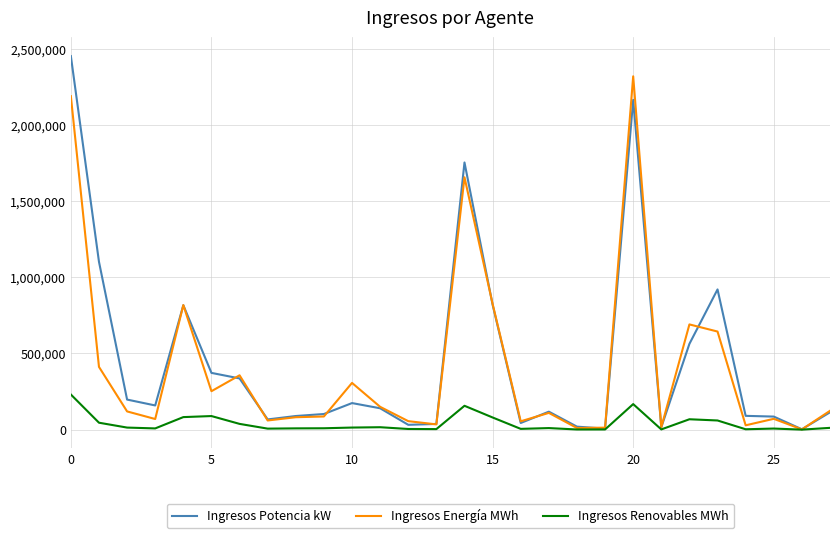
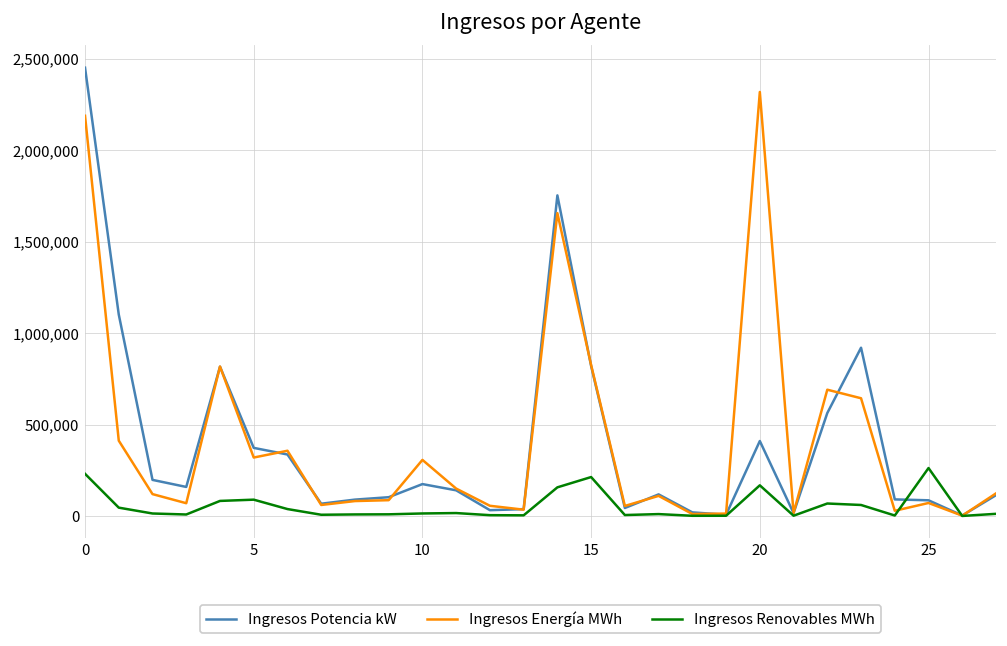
  {
    "Ingresos Potencia kW": {
      "0": "2,450,000",
      "5": "370,000",
      "10": "170,000",
-     "20": "2,160,000"
+     "20": "410,000"
    },
    "Ingresos Energía MWh": {
      "0": "2,190,000",
-     "5": "250,000",
+     "5": "320,000",
      "10": "310,000",
      "20": "2,320,000"
    },
    "Ingresos Renovables MWh": {
      "0": "230,000",
      "5": "90,000",
      "10": "10,000",
-     "15": "80,000",
+     "15": "210,000",
      "20": "170,000",
-     "25": "10,000"
+     "25": "260,000"
    }
  }
